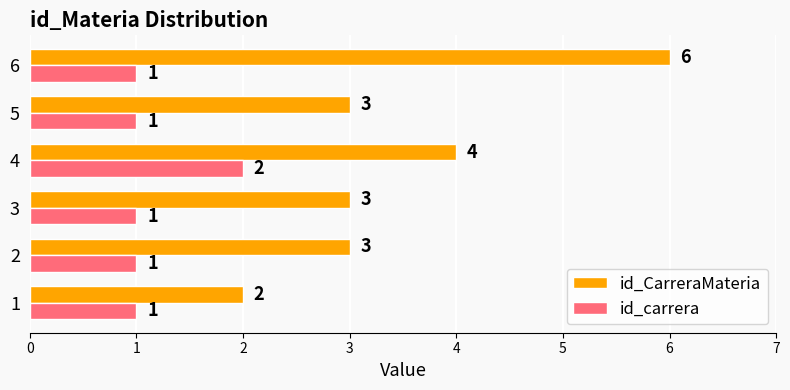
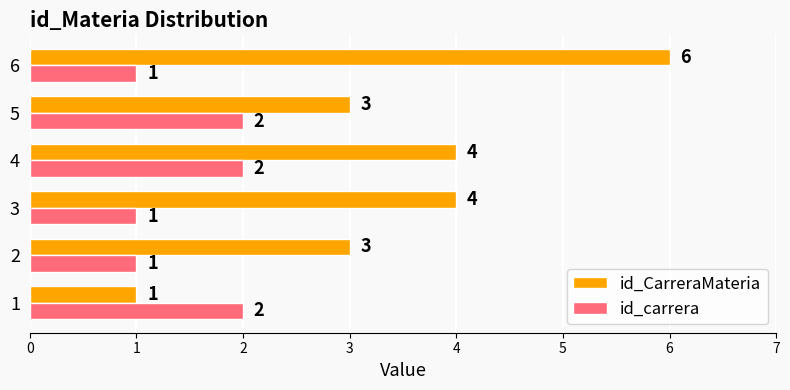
  {
    "id_CarreraMateria": {
      "6": 6,
      "5": 3,
      "4": 4,
-     "3": 3,
+     "3": 4,
      "2": 3,
-     "1": 2
+     "1": 1
    },
    "id_carrera": {
      "6": 1,
-     "5": 1,
+     "5": 2,
      "4": 2,
      "3": 1,
      "2": 1,
-     "1": 1
+     "1": 2
    }
  }
